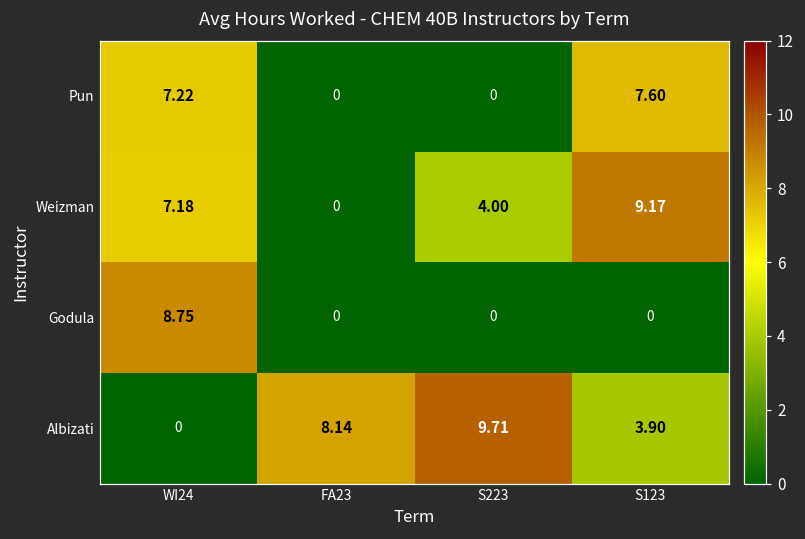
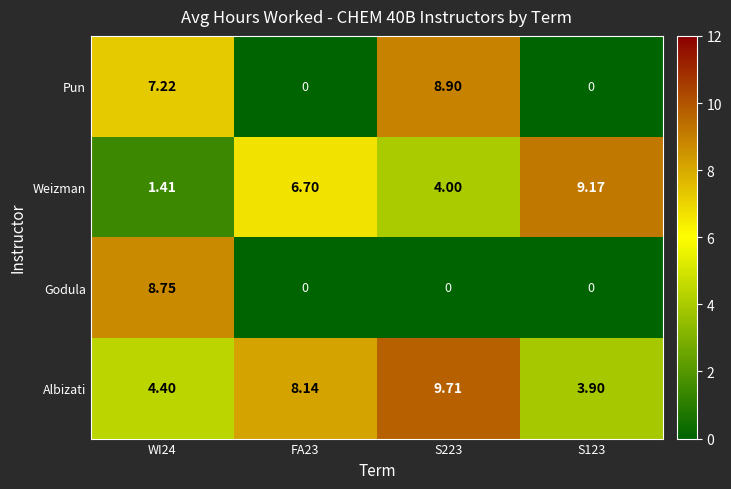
  {
    "Pun": {
      "WI24": 7.22,
      "FA23": 0,
-     "S223": 0,
-     "S123": 7.60
+     "S223": 8.90,
+     "S123": 0
    },
    "Weizman": {
-     "WI24": 7.18,
-     "FA23": 0,
+     "WI24": 1.41,
+     "FA23": 6.70,
      "S223": 4.00,
      "S123": 9.17
    },
    "Godula": {
      "WI24": 8.75,
      "FA23": 0,
      "S223": 0,
      "S123": 0
    },
    "Albizati": {
-     "WI24": 0,
+     "WI24": 4.40,
      "FA23": 8.14,
      "S223": 9.71,
      "S123": 3.90
    }
  }
